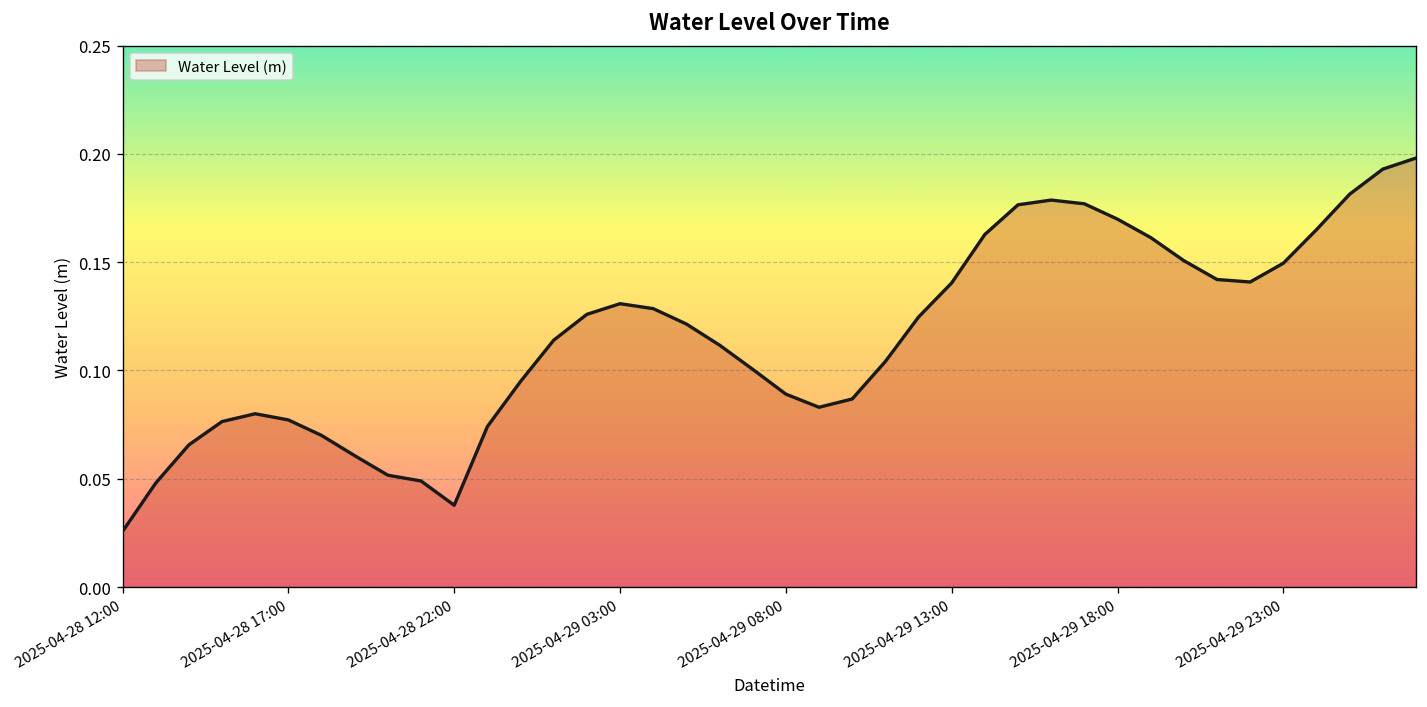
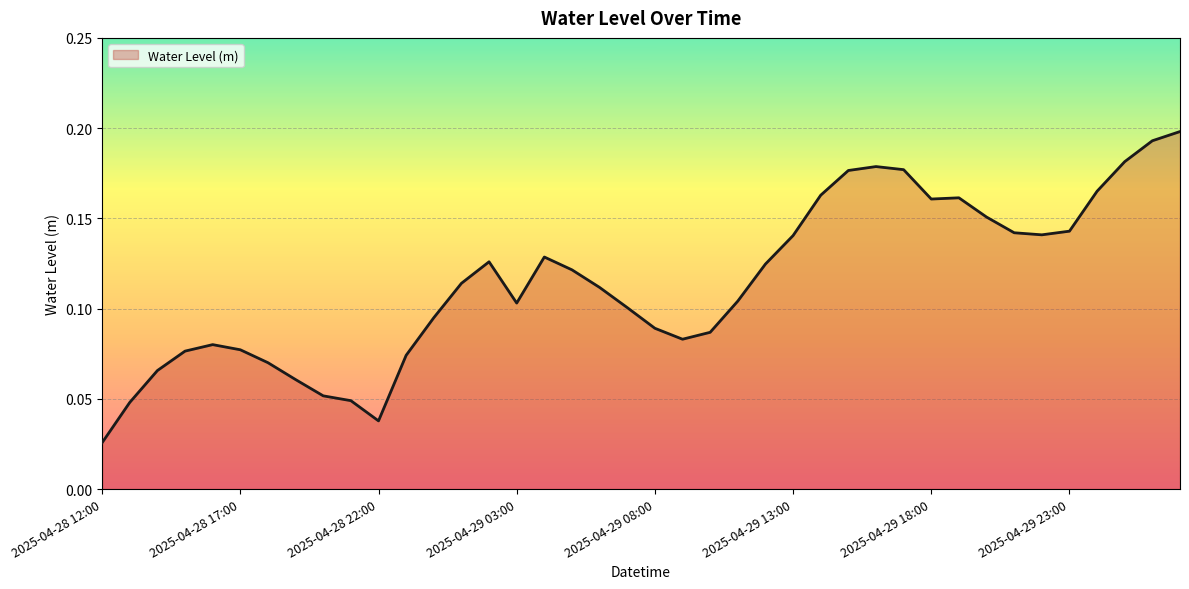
  {
    "2025-04-28 12:00": 0.026,
    "2025-04-28 17:00": 0.077,
    "2025-04-28 22:00": 0.038,
-   "2025-04-29 03:00": 0.131,
+   "2025-04-29 03:00": 0.103,
    "2025-04-29 08:00": 0.089,
    "2025-04-29 13:00": 0.140,
-   "2025-04-29 18:00": 0.170,
-   "2025-04-29 23:00": 0.150
+   "2025-04-29 18:00": 0.161,
+   "2025-04-29 23:00": 0.143
  }
